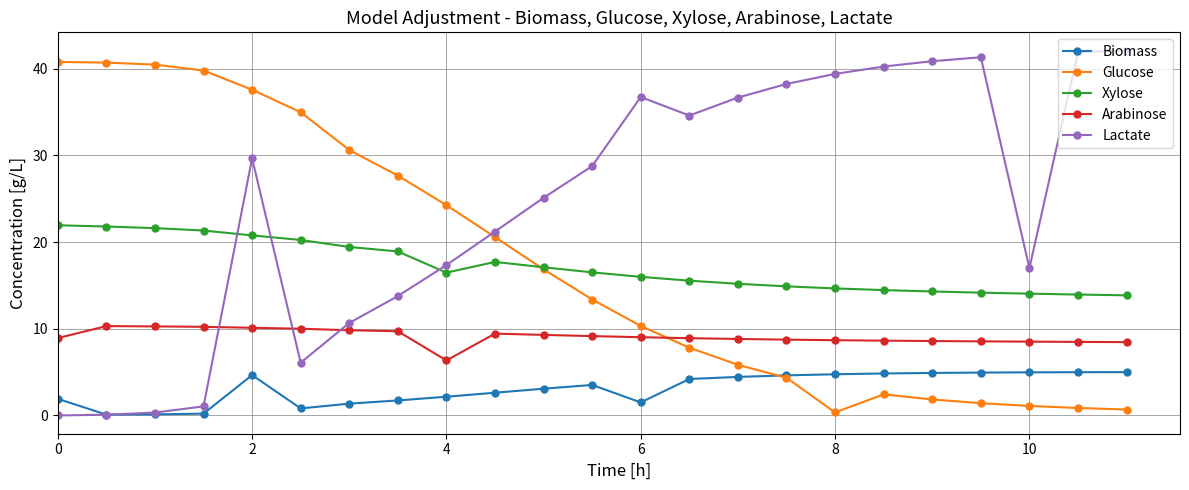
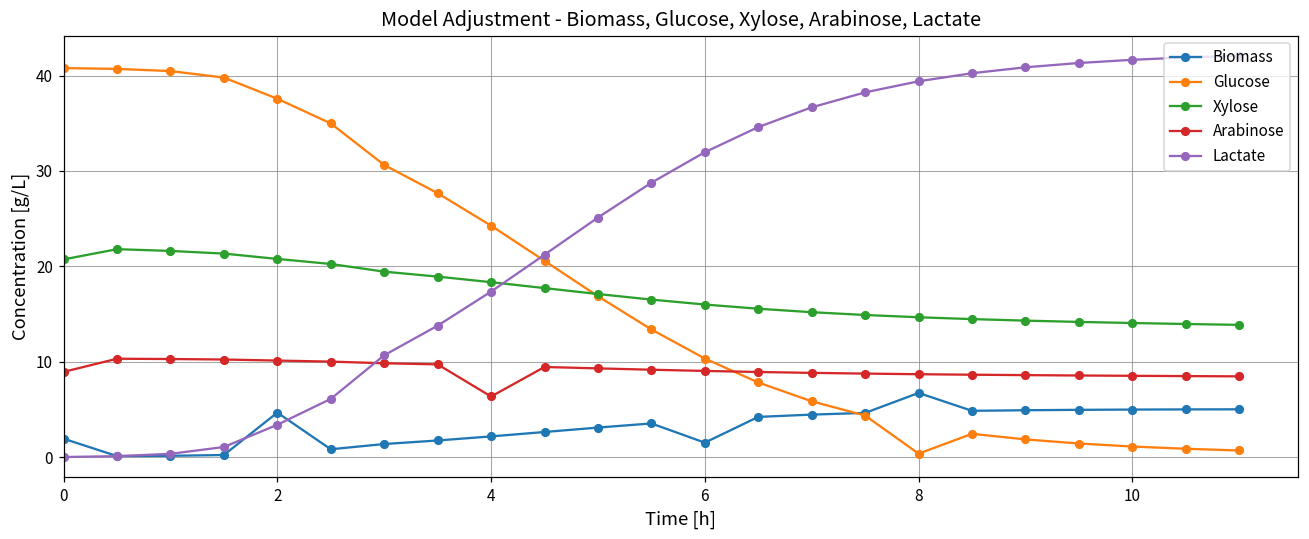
  {
    "Biomass": {
      "0": 2,
      "2": 5,
      "4": 2,
      "6": 2,
-     "8": 5,
+     "8": 7,
      "10": 5
    },
    "Glucose": {
      "0": 41,
      "2": 38,
      "4": 24,
      "6": 10,
      "8": 0,
      "10": 1
    },
    "Xylose": {
-     "0": 22,
+     "0": 21,
      "2": 21,
-     "4": 16,
+     "4": 18,
      "6": 16,
      "8": 15,
      "10": 14
    },
    "Arabinose": {
      "0": 9,
      "2": 10,
      "4": 6,
      "6": 9,
      "8": 9,
      "10": 9
    },
    "Lactate": {
      "0": 0,
-     "2": 30,
+     "2": 3,
      "4": 17,
-     "6": 37,
+     "6": 32,
      "8": 39,
-     "10": 17
+     "10": 42
    }
  }
